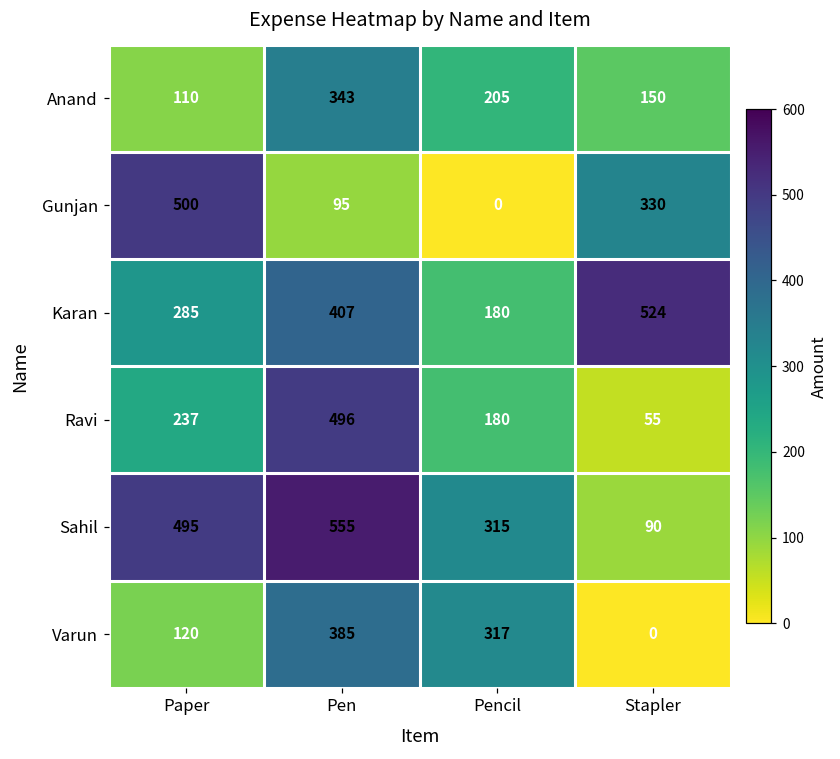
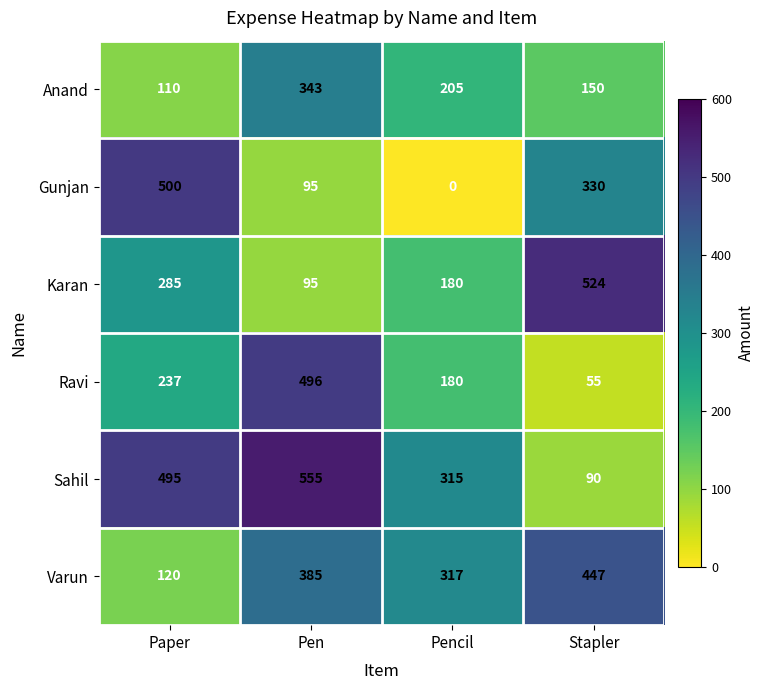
  {
    "Anand": {
      "Paper": 110,
      "Pen": 343,
      "Pencil": 205,
      "Stapler": 150
    },
    "Gunjan": {
      "Paper": 500,
      "Pen": 95,
      "Pencil": 0,
      "Stapler": 330
    },
    "Karan": {
      "Paper": 285,
-     "Pen": 407,
+     "Pen": 95,
      "Pencil": 180,
      "Stapler": 524
    },
    "Ravi": {
      "Paper": 237,
      "Pen": 496,
      "Pencil": 180,
      "Stapler": 55
    },
    "Sahil": {
      "Paper": 495,
      "Pen": 555,
      "Pencil": 315,
      "Stapler": 90
    },
    "Varun": {
      "Paper": 120,
      "Pen": 385,
      "Pencil": 317,
-     "Stapler": 0
+     "Stapler": 447
    }
  }
